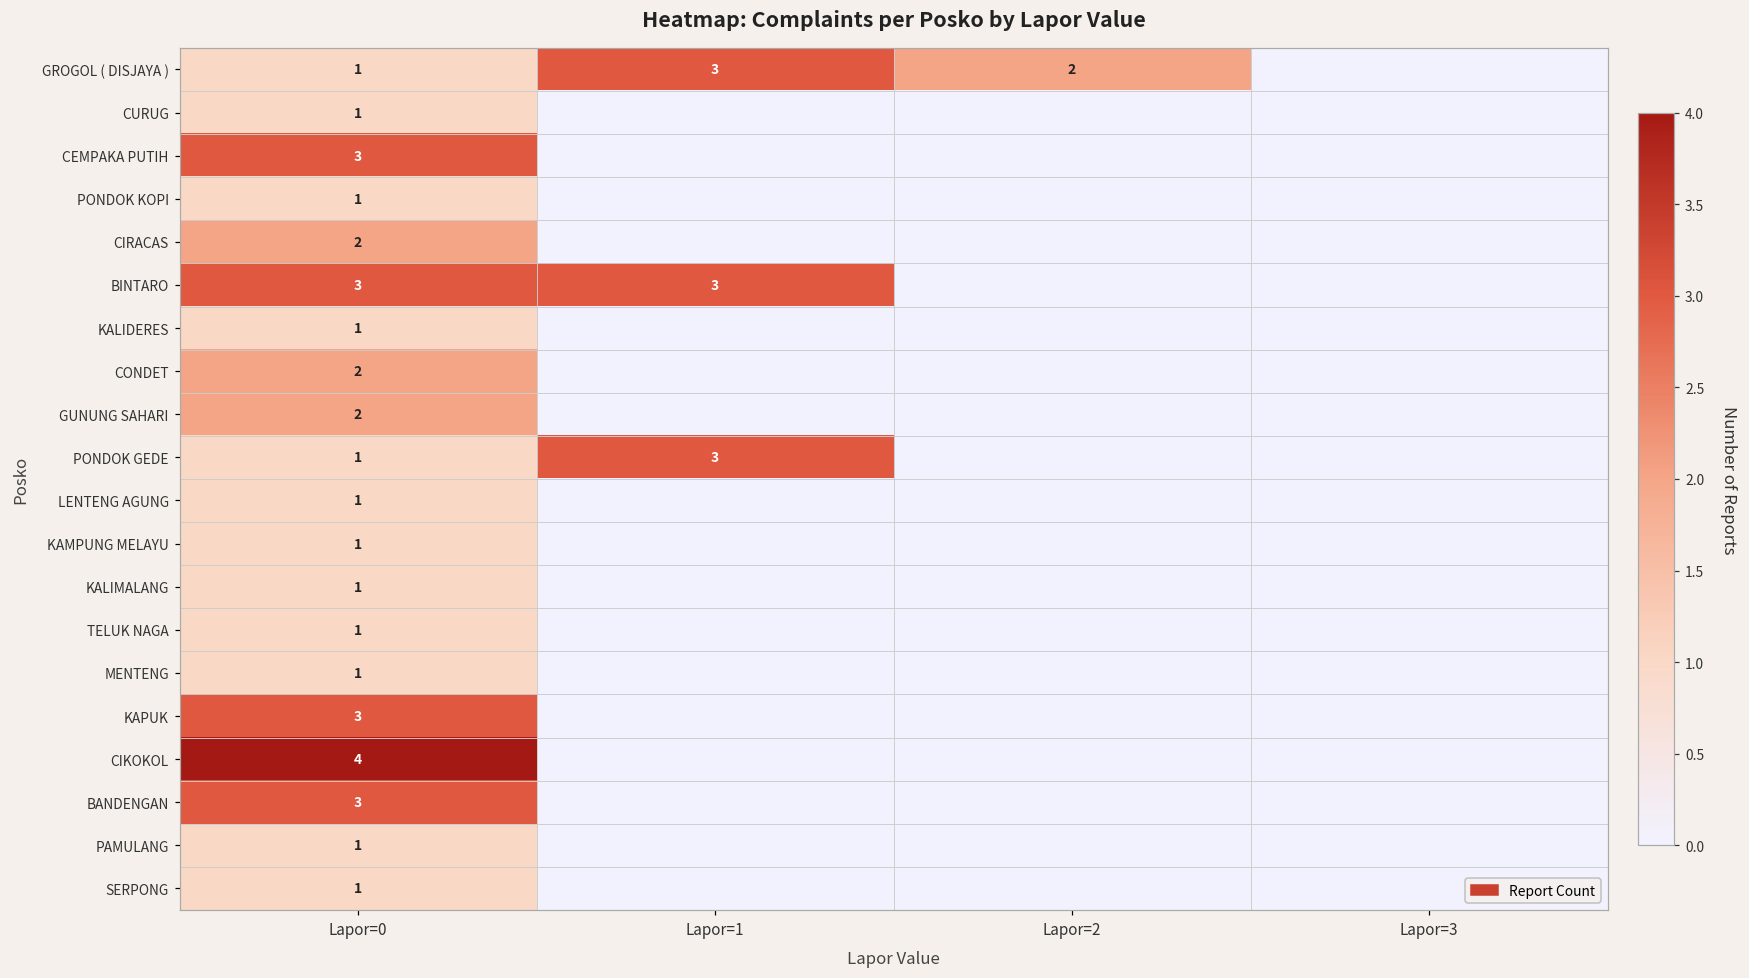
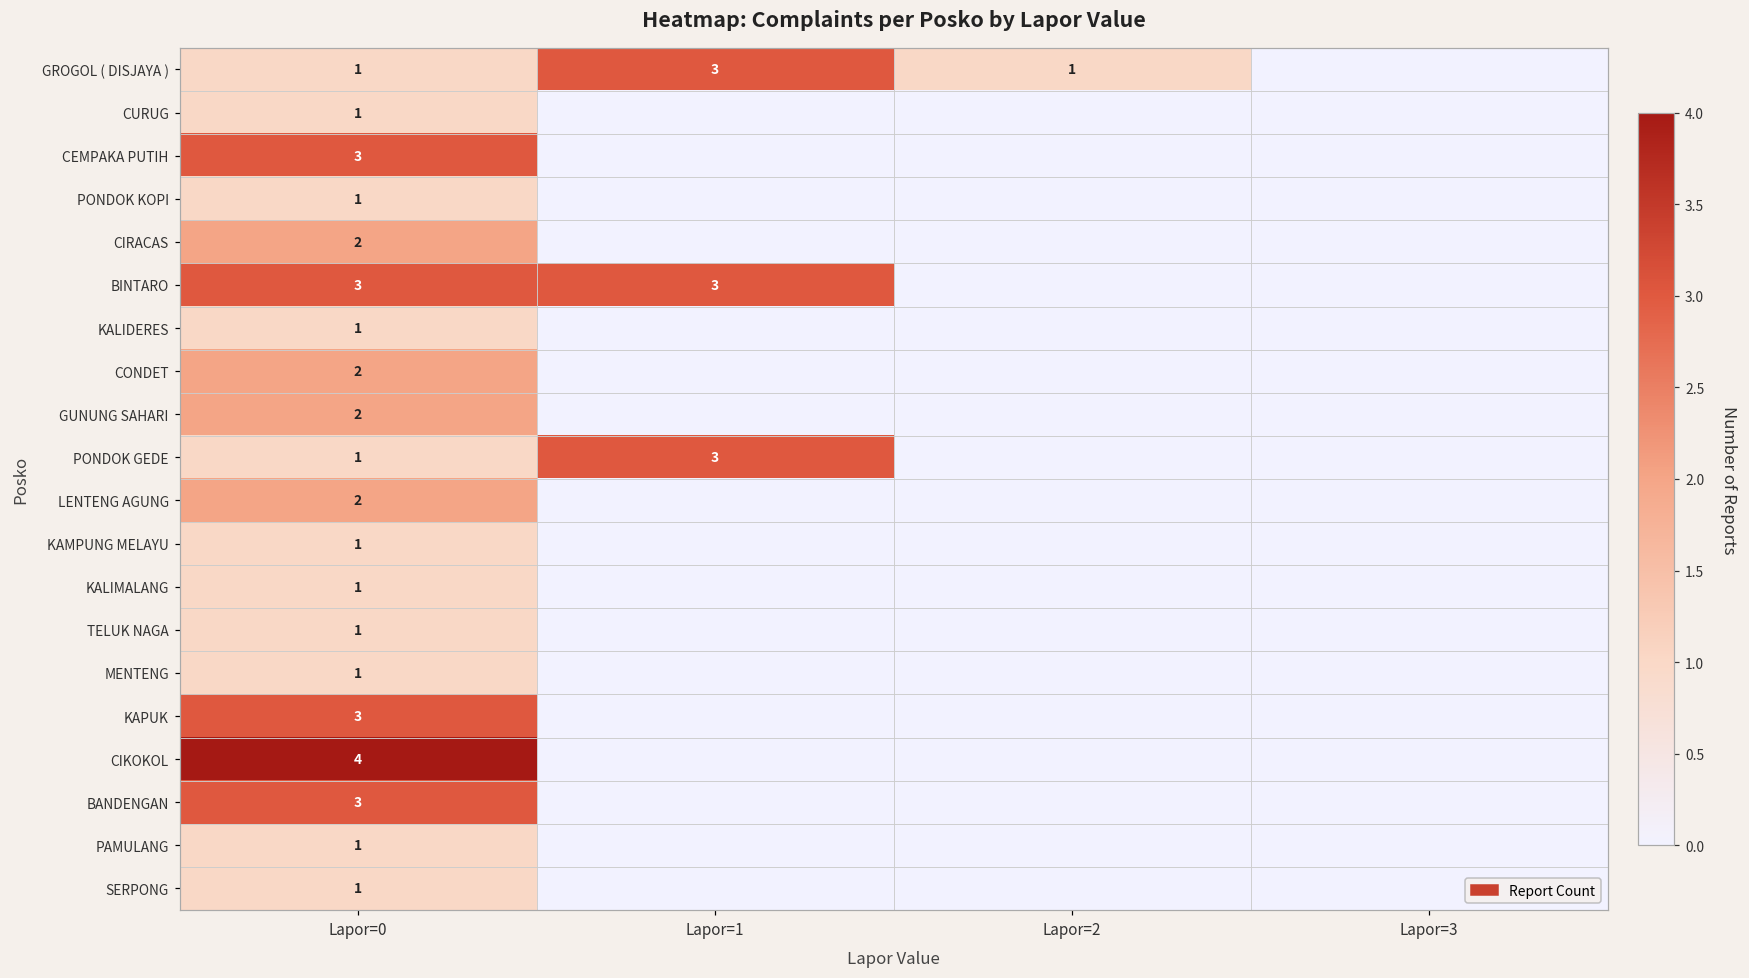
  {
    "GROGOL ( DISJAYA )": {
      "Lapor=0": 1,
      "Lapor=1": 3,
-     "Lapor=2": 2
+     "Lapor=2": 1
    },
    "CURUG": {
      "Lapor=0": 1
    },
    "CEMPAKA PUTIH": {
      "Lapor=0": 3
    },
    "PONDOK KOPI": {
      "Lapor=0": 1
    },
    "CIRACAS": {
      "Lapor=0": 2
    },
    "BINTARO": {
      "Lapor=0": 3,
      "Lapor=1": 3
    },
    "KALIDERES": {
      "Lapor=0": 1
    },
    "CONDET": {
      "Lapor=0": 2
    },
    "GUNUNG SAHARI": {
      "Lapor=0": 2
    },
    "PONDOK GEDE": {
      "Lapor=0": 1,
      "Lapor=1": 3
    },
    "LENTENG AGUNG": {
-     "Lapor=0": 1
+     "Lapor=0": 2
    },
    "KAMPUNG MELAYU": {
      "Lapor=0": 1
    },
    "KALIMALANG": {
      "Lapor=0": 1
    },
    "TELUK NAGA": {
      "Lapor=0": 1
    },
    "MENTENG": {
      "Lapor=0": 1
    },
    "KAPUK": {
      "Lapor=0": 3
    },
    "CIKOKOL": {
      "Lapor=0": 4
    },
    "BANDENGAN": {
      "Lapor=0": 3
    },
    "PAMULANG": {
      "Lapor=0": 1
    },
    "SERPONG": {
      "Lapor=0": 1
    }
  }
